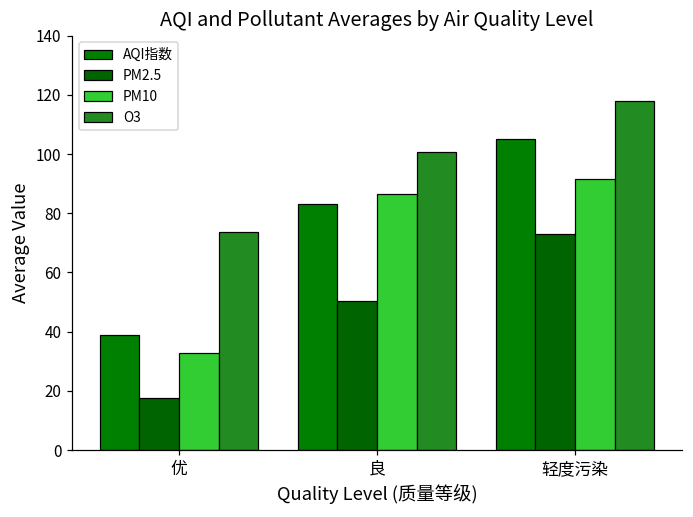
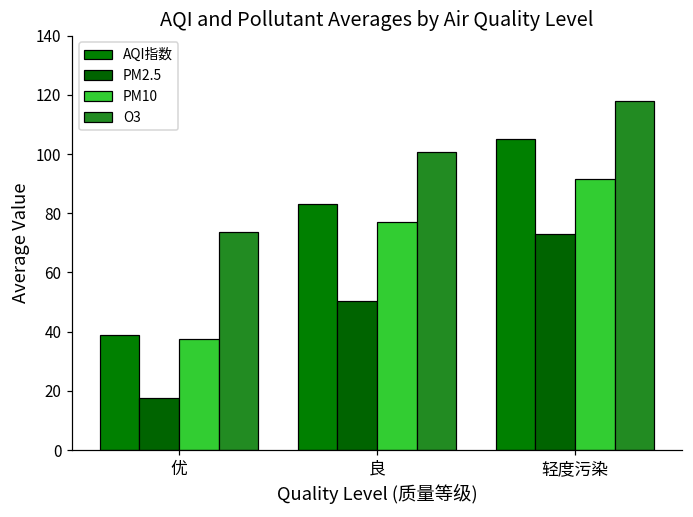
  {
    "PM10": {
-     "优": 33,
-     "良": 87,
+     "优": 38,
+     "良": 77,
      "轻度污染": 91
    }
  }
